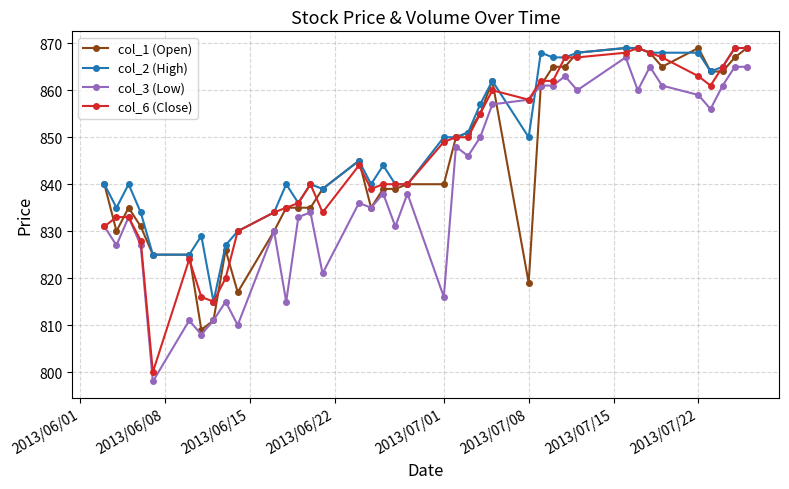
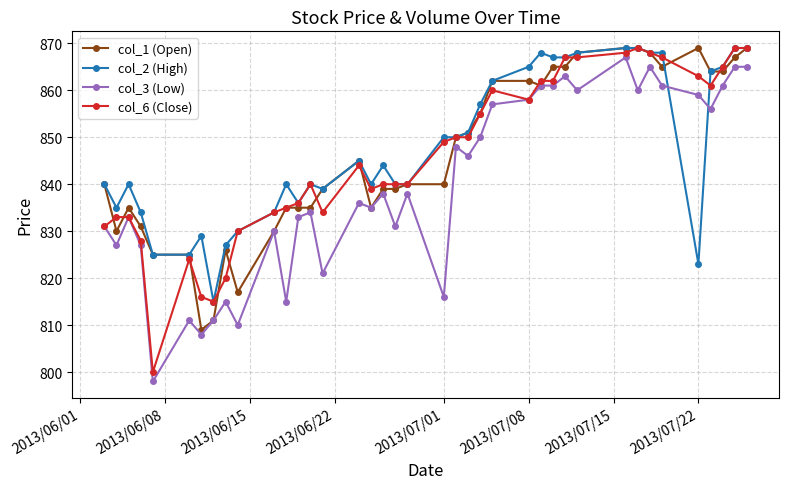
  {
    "col_1 (Open)": {
      "2013/07/01": 840,
-     "2013/07/08": 819,
+     "2013/07/08": 862,
      "2013/07/22": 869
    },
    "col_2 (High)": {
      "2013/07/01": 850,
-     "2013/07/08": 850,
-     "2013/07/22": 868
+     "2013/07/08": 865,
+     "2013/07/22": 823
    },
    "col_3 (Low)": {
      "2013/07/01": 816,
      "2013/07/22": 859
    },
    "col_6 (Close)": {
      "2013/07/01": 849,
      "2013/07/22": 863
    }
  }
